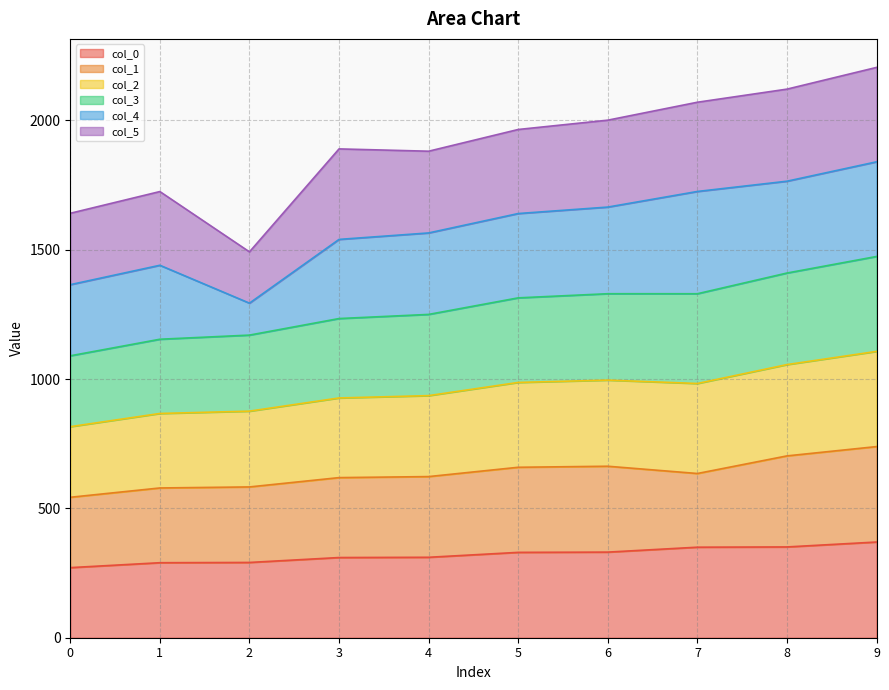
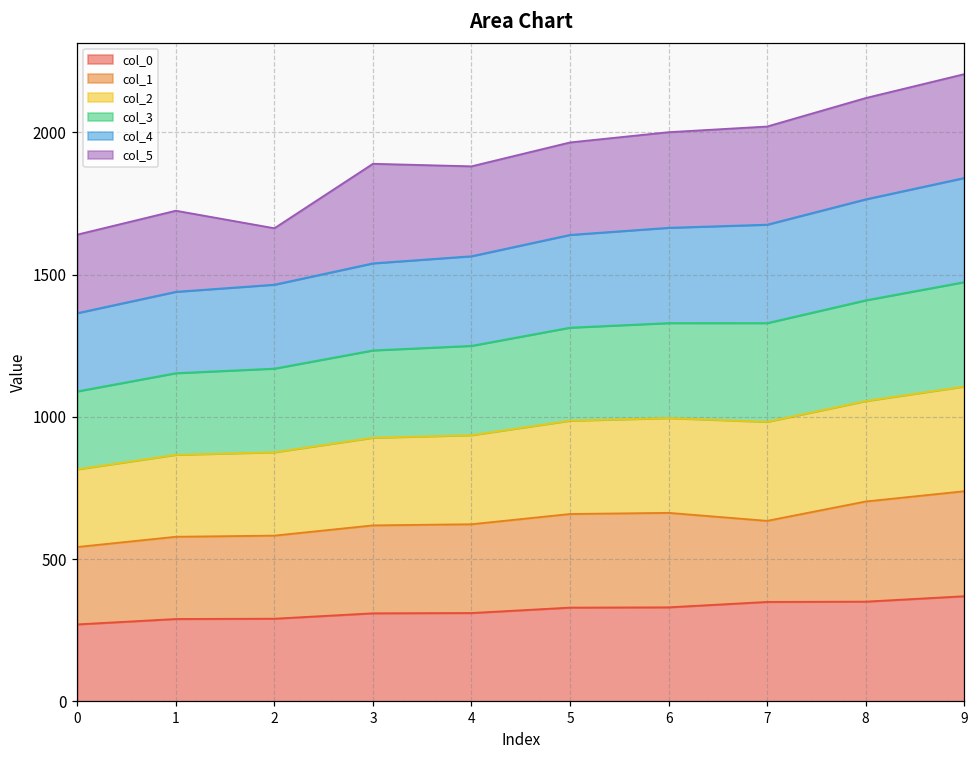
  {
    "col_2": {
      "0": 270,
      "1": 290,
      "2": 290,
      "3": 310,
      "4": 310,
      "5": 330,
      "6": 330,
      "7": 350,
      "8": 350,
      "9": 370
    },
    "col_3": {
      "0": 270,
      "1": 290,
      "2": 290,
      "3": 310,
      "4": 310,
      "5": 330,
      "6": 330,
      "7": 350,
      "8": 350,
      "9": 370
    },
    "col_4": {
      "0": 280,
      "1": 290,
-     "2": 120,
+     "2": 300,
      "3": 310,
      "4": 320,
      "5": 330,
      "6": 340,
-     "7": 400,
+     "7": 350,
      "8": 360,
      "9": 370
    },
    "col_5": {
      "0": 280,
      "1": 290,
      "2": 200,
      "3": 350,
      "4": 320,
      "5": 330,
      "6": 340,
      "7": 350,
      "8": 360,
      "9": 370
    }
  }
